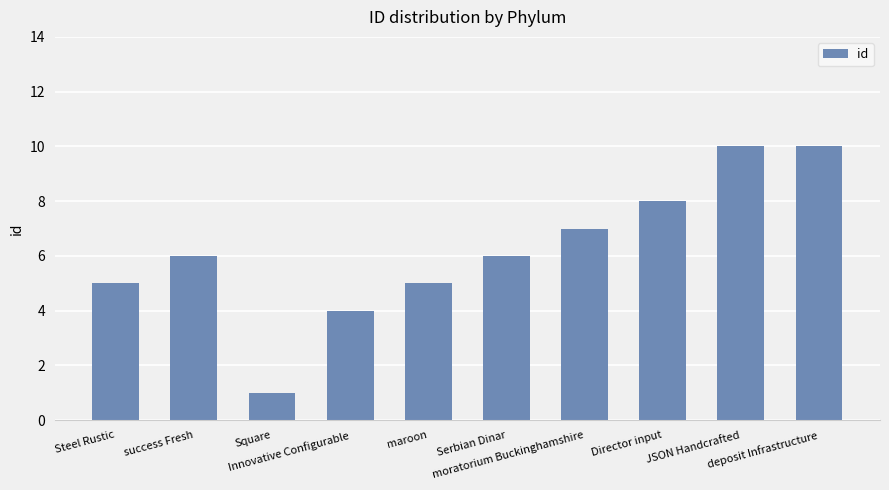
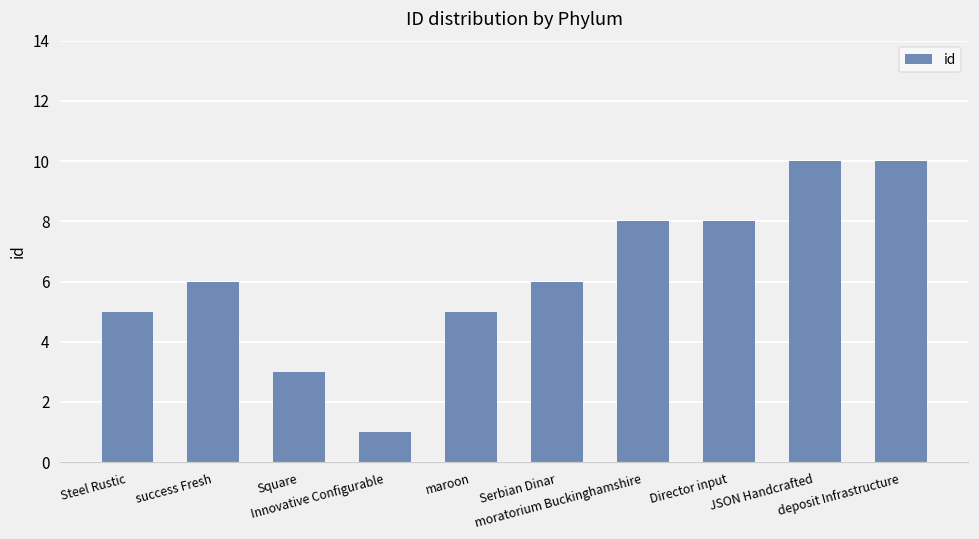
  {
    "Steel Rustic": 5,
    "success Fresh": 6,
-   "Square": 1,
-   "Innovative Configurable": 4,
+   "Square": 3,
+   "Innovative Configurable": 1,
    "maroon": 5,
    "Serbian Dinar": 6,
-   "moratorium Buckinghamshire": 7,
+   "moratorium Buckinghamshire": 8,
    "Director input": 8,
    "JSON Handcrafted": 10,
    "deposit Infrastructure": 10
  }
